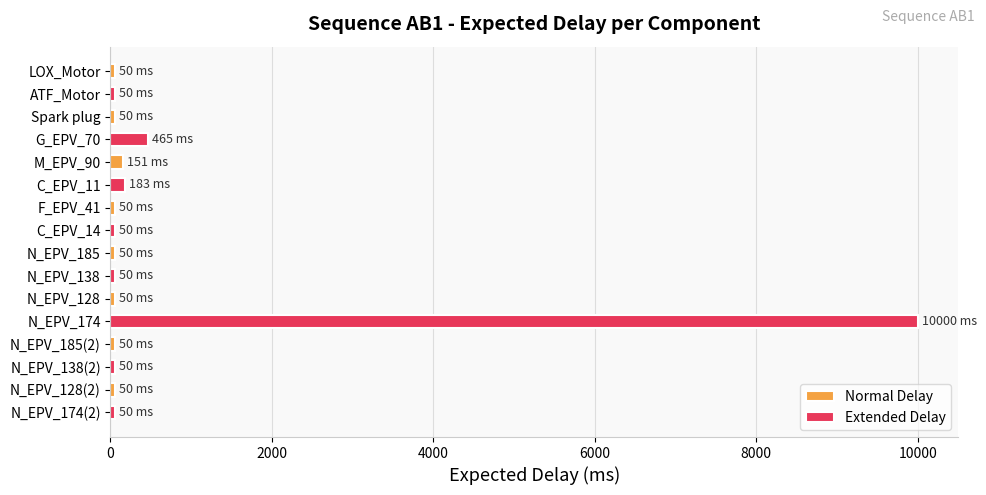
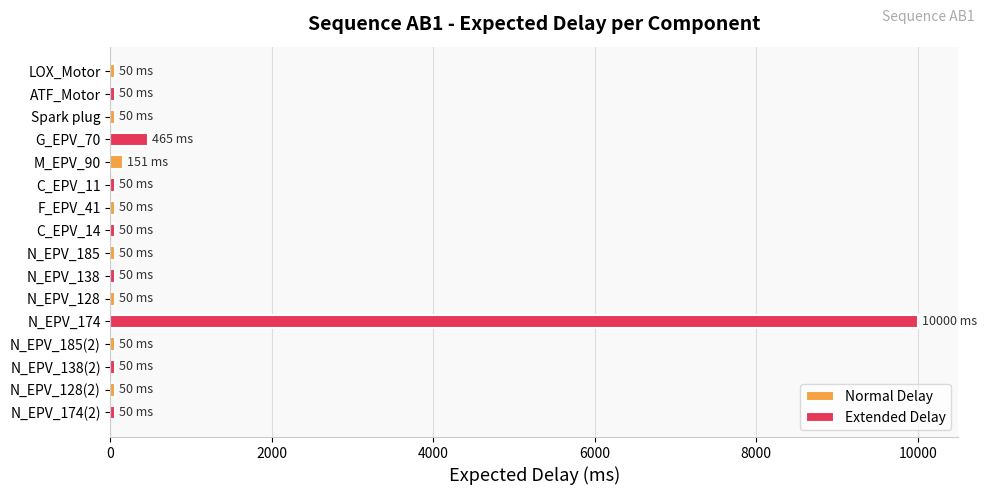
  {
    "Normal Delay": {
      "LOX_Motor": 50,
      "Spark plug": 50,
      "M_EPV_90": 151,
      "F_EPV_41": 50,
      "N_EPV_185": 50,
      "N_EPV_128": 50,
      "N_EPV_185(2)": 50,
      "N_EPV_128(2)": 50
    },
    "Extended Delay": {
      "ATF_Motor": 50,
      "G_EPV_70": 465,
-     "C_EPV_11": 183,
+     "C_EPV_11": 50,
      "C_EPV_14": 50,
      "N_EPV_138": 50,
      "N_EPV_174": 10000,
      "N_EPV_138(2)": 50,
      "N_EPV_174(2)": 50
    }
  }
